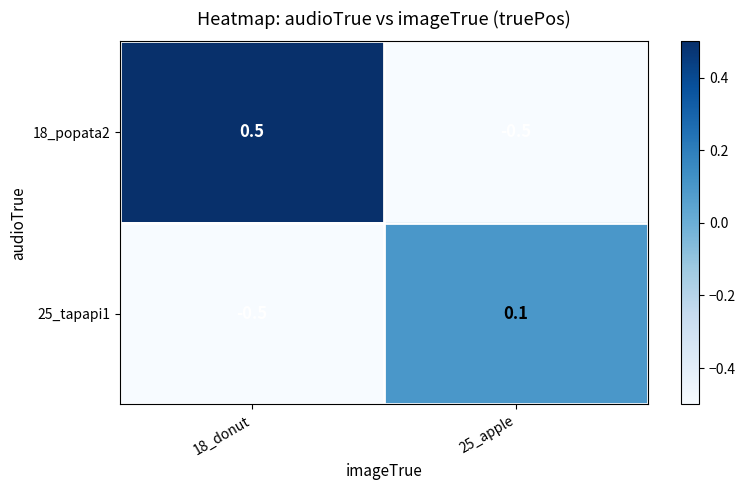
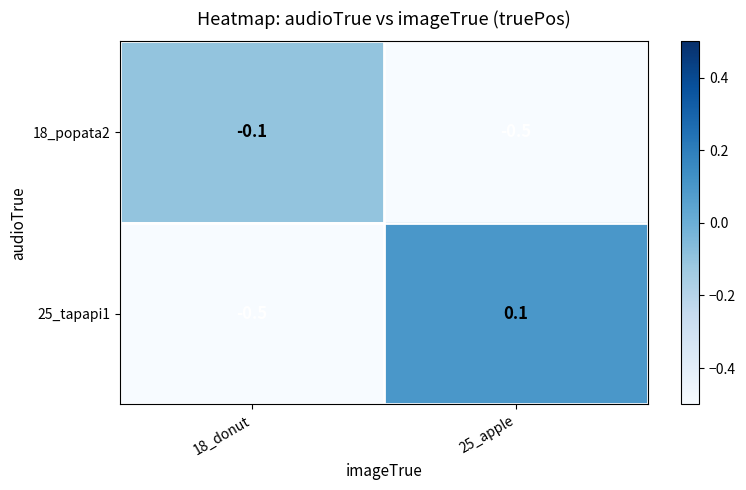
  {
    "18_popata2": {
-     "18_donut": 0.5
+     "18_donut": -0.1
    },
    "25_tapapi1": {
      "25_apple": 0.1
    }
  }
